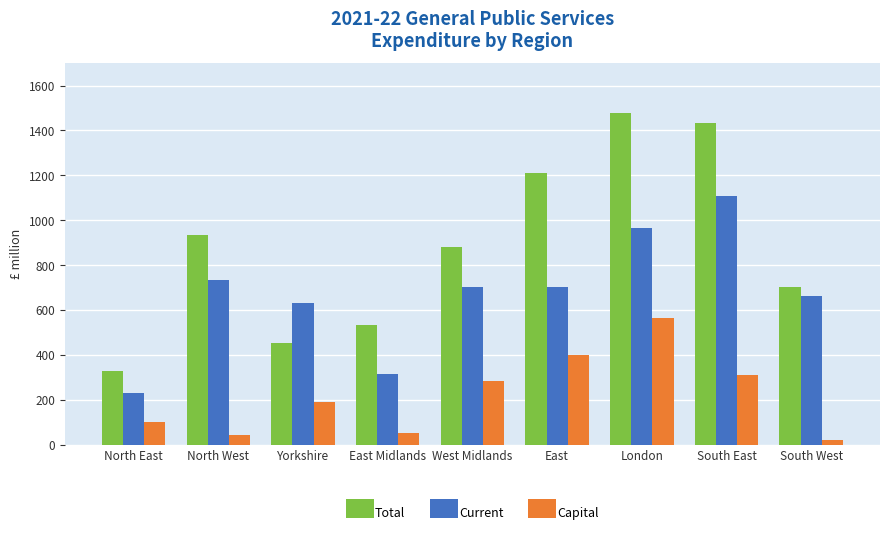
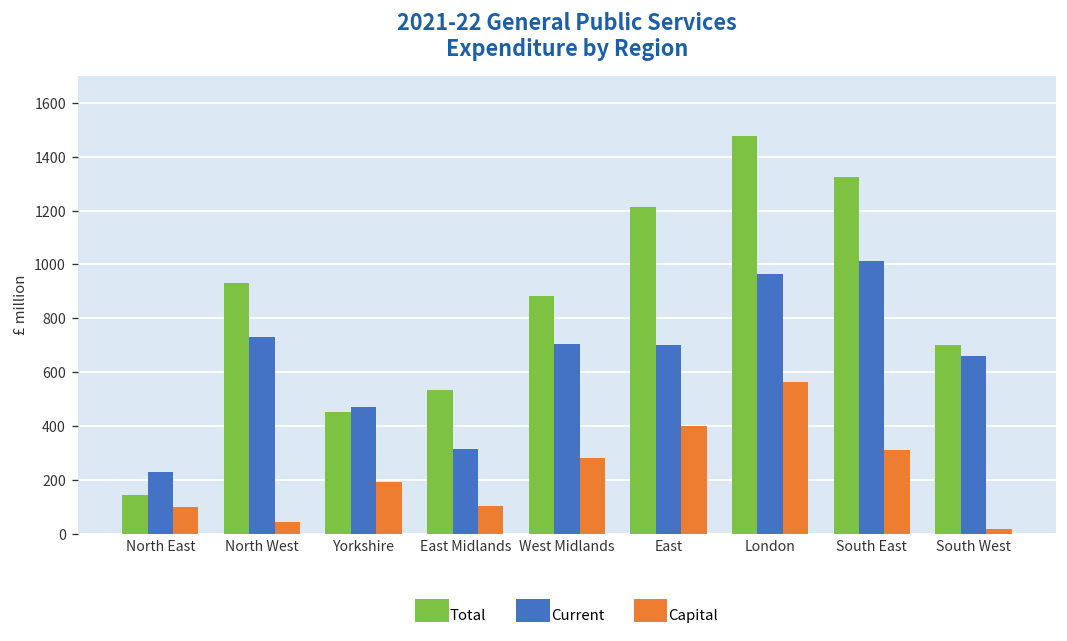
  {
    "Total": {
-     "North East": 330,
+     "North East": 150,
      "North West": 930,
      "Yorkshire": 450,
      "East Midlands": 540,
      "West Midlands": 880,
      "East": 1210,
      "London": 1480,
-     "South East": 1430,
+     "South East": 1330,
      "South West": 700
    },
    "Current": {
      "North East": 230,
      "North West": 730,
-     "Yorkshire": 630,
+     "Yorkshire": 470,
      "East Midlands": 320,
      "West Midlands": 700,
      "East": 700,
      "London": 960,
-     "South East": 1110,
+     "South East": 1010,
      "South West": 660
    },
    "Capital": {
      "North East": 100,
      "North West": 40,
      "Yorkshire": 190,
-     "East Midlands": 50,
+     "East Midlands": 100,
      "West Midlands": 280,
      "East": 400,
      "London": 560,
      "South East": 310,
      "South West": 20
    }
  }
